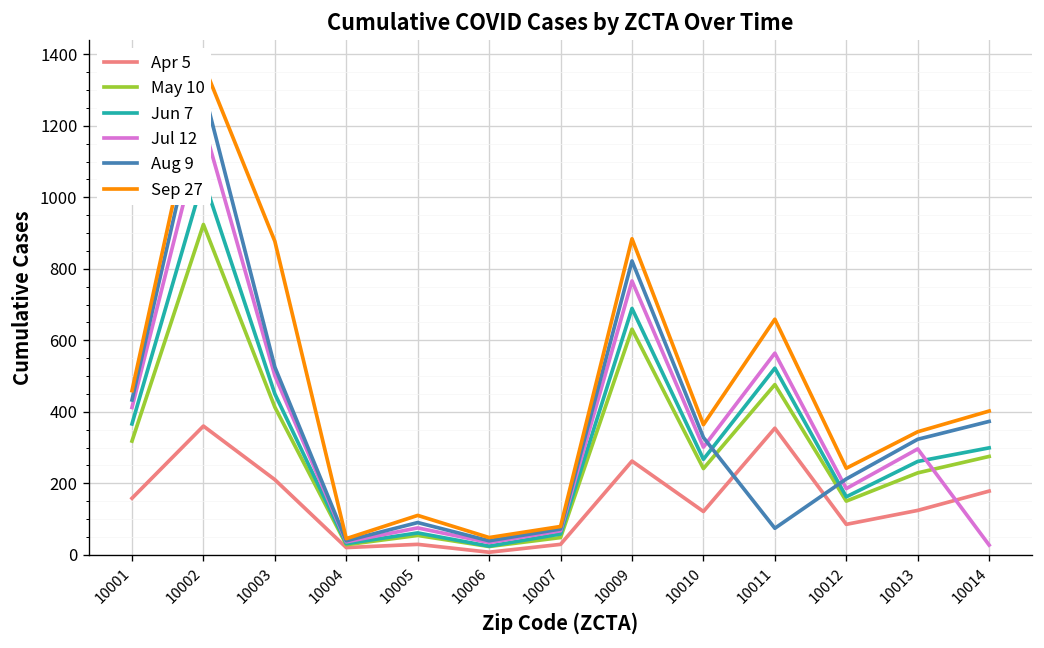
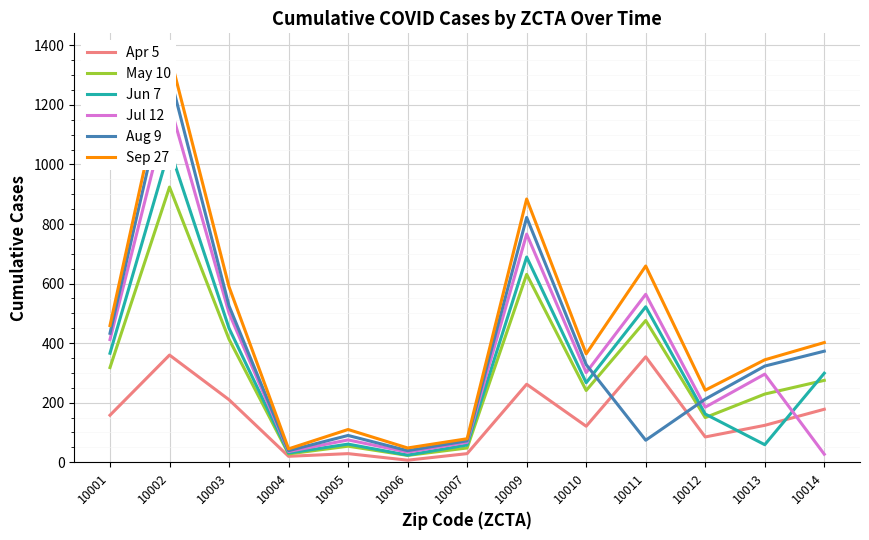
  {
    "Apr 5": {
      "10001": 160,
      "10002": 360,
      "10003": 210,
      "10005": 30,
      "10006": 10,
      "10007": 30,
      "10009": 260,
      "10010": 120,
      "10011": 350,
      "10012": 90,
      "10013": 120,
      "10014": 180
    },
    "May 10": {
      "10001": 320,
      "10002": 920,
      "10003": 410,
      "10007": 50,
      "10009": 630,
      "10010": 240,
      "10011": 480,
      "10012": 150,
      "10013": 230,
      "10014": 280
    },
    "Jun 7": {
      "10001": 370,
      "10003": 450,
      "10007": 60,
      "10009": 690,
      "10010": 270,
      "10011": 520,
      "10012": 160,
-     "10013": 260,
+     "10013": 60,
      "10014": 300
    },
    "Jul 12": {
      "10001": 410,
      "10003": 500,
      "10005": 80,
      "10009": 770,
      "10010": 300,
      "10011": 560,
      "10012": 190,
      "10013": 300,
      "10014": 30
    },
    "Aug 9": {
      "10001": 430,
      "10003": 530,
      "10005": 90,
      "10009": 820,
      "10010": 330,
      "10011": 70,
      "10012": 210,
      "10013": 320,
      "10014": 370
    },
    "Sep 27": {
      "10001": 460,
-     "10003": 880,
+     "10003": 590,
      "10005": 110,
      "10006": 50,
      "10009": 880,
      "10010": 360,
      "10011": 660,
      "10012": 240,
      "10013": 340,
      "10014": 400
    }
  }
